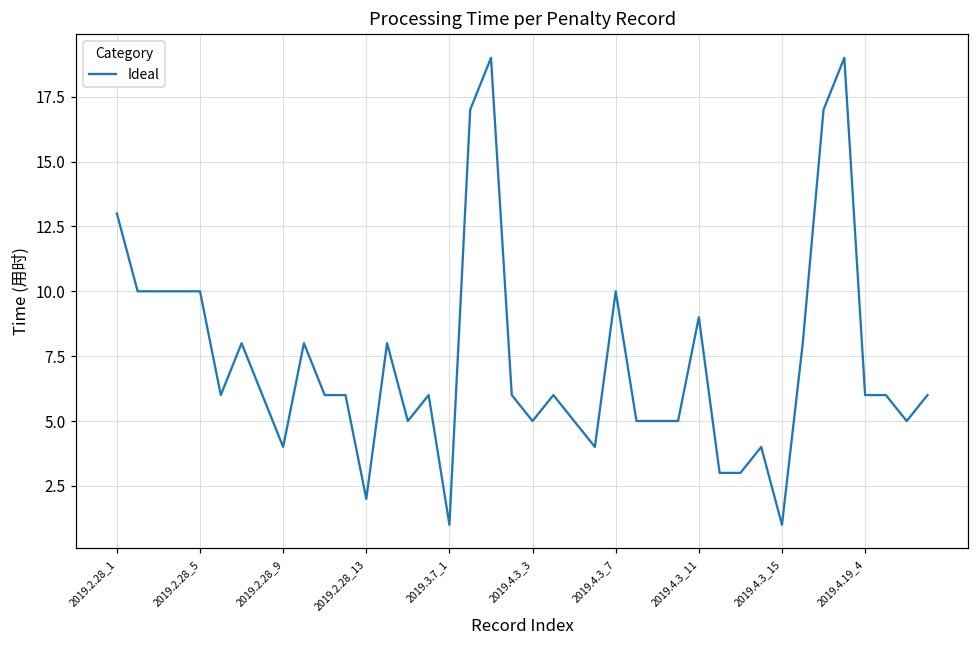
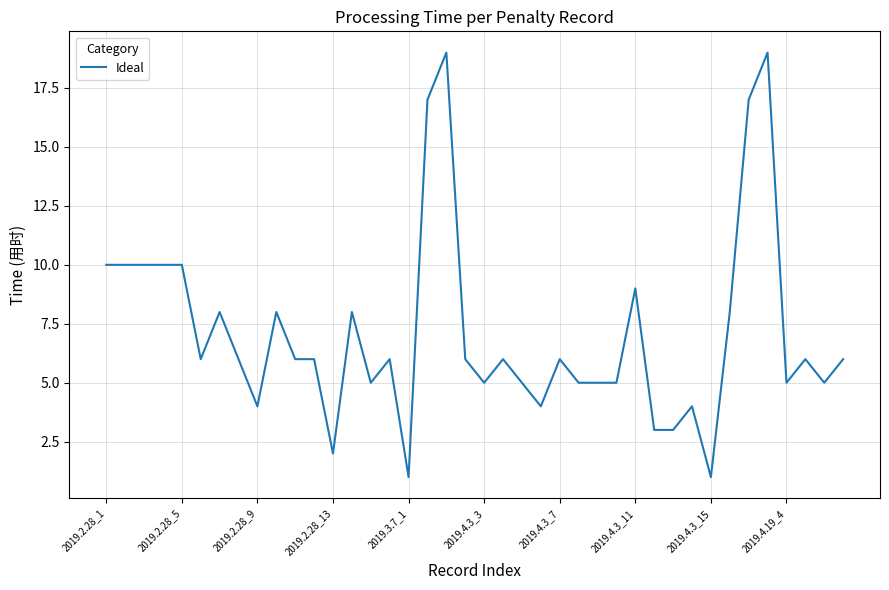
  {
-   "2019.2.28_1": 13,
+   "2019.2.28_1": 10,
    "2019.2.28_5": 10,
    "2019.2.28_9": 4,
    "2019.2.28_13": 2,
    "2019.3.7_1": 1,
    "2019.4.3_3": 5,
-   "2019.4.3_7": 10,
+   "2019.4.3_7": 6,
    "2019.4.3_11": 9,
    "2019.4.3_15": 1,
-   "2019.4.19_4": 6
+   "2019.4.19_4": 5
  }
